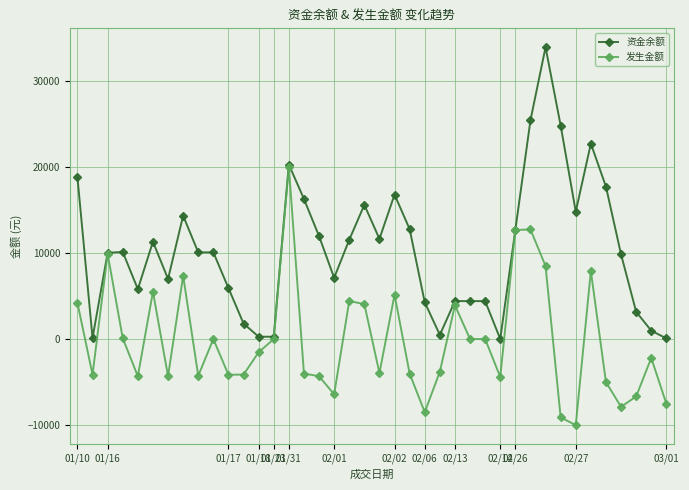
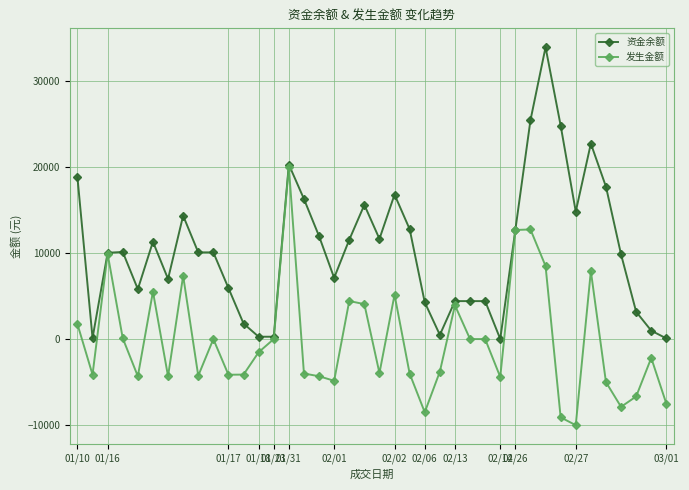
  {
    "资金余额": {
      "01/10": 19000,
      "01/17": 6000,
      "02/01": 7000,
      "02/02": 17000,
      "02/06": 4000,
      "02/13": 4000,
      "02/27": 15000,
      "03/01": 0
    },
    "发生金额": {
-     "01/10": 4000,
+     "01/10": 2000,
      "01/17": -4000,
-     "02/01": -6000,
+     "02/01": -5000,
      "02/02": 5000,
      "02/06": -9000,
      "02/13": 4000,
      "02/27": -10000,
      "03/01": -8000
    }
  }
